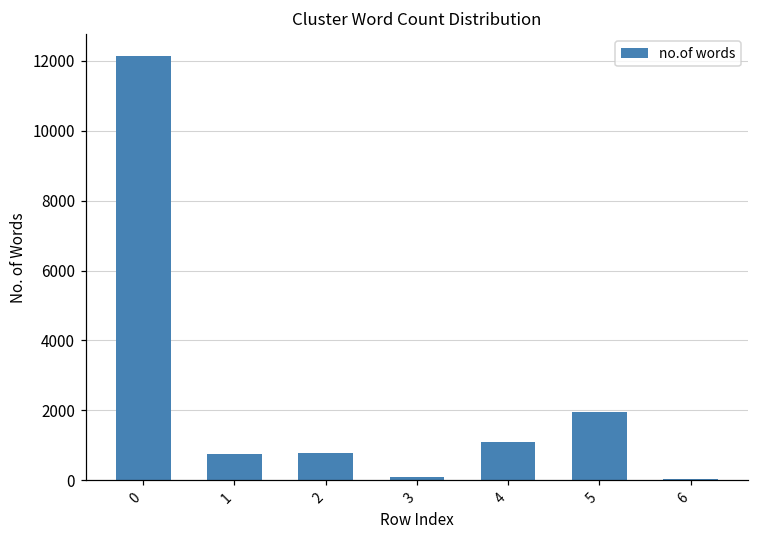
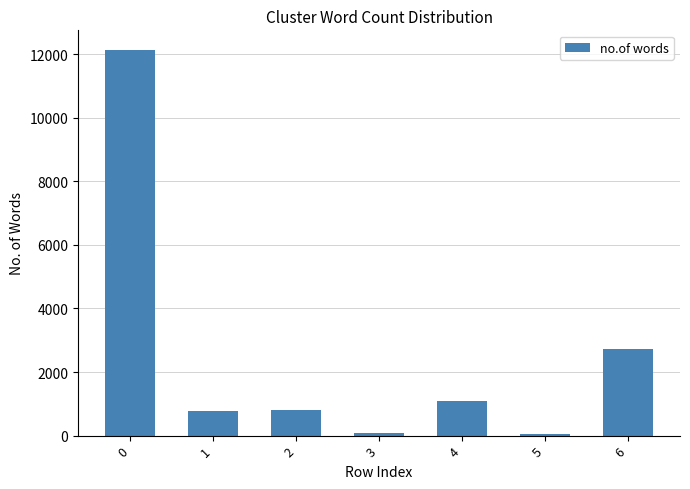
  {
    "0": 12100,
    "1": 800,
    "2": 800,
    "3": 100,
    "4": 1100,
-   "5": 2000,
-   "6": 0
+   "5": 0,
+   "6": 2700
  }
